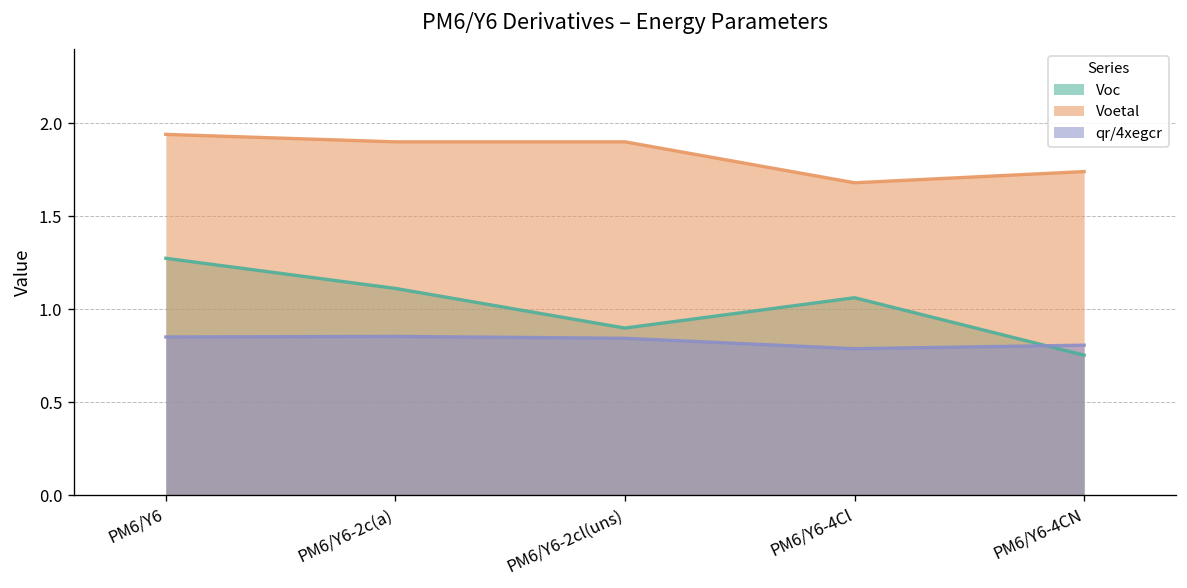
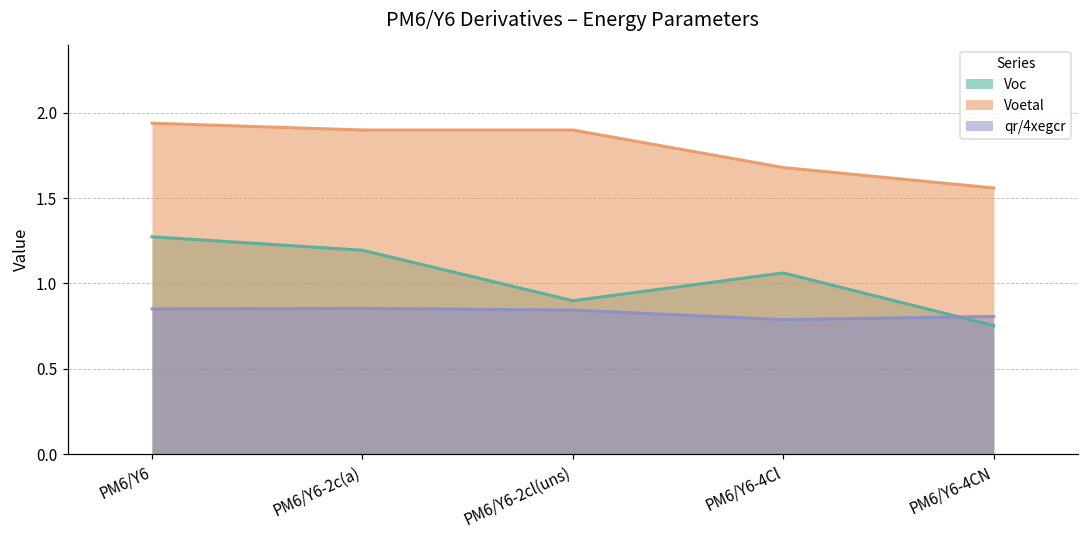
  {
    "Voc": {
      "PM6/Y6": 1.27,
-     "PM6/Y6-2c(a)": 1.11,
+     "PM6/Y6-2c(a)": 1.20,
      "PM6/Y6-2cl(uns)": 0.90,
      "PM6/Y6-4Cl": 1.06,
      "PM6/Y6-4CN": 0.75
    },
    "Voetal": {
      "PM6/Y6": 1.94,
      "PM6/Y6-2c(a)": 1.90,
      "PM6/Y6-2cl(uns)": 1.90,
      "PM6/Y6-4Cl": 1.68,
-     "PM6/Y6-4CN": 1.74
+     "PM6/Y6-4CN": 1.56
    },
    "qr/4xegcr": {
      "PM6/Y6": 0.85,
      "PM6/Y6-2c(a)": 0.85,
      "PM6/Y6-2cl(uns)": 0.84,
      "PM6/Y6-4Cl": 0.79,
      "PM6/Y6-4CN": 0.81
    }
  }
